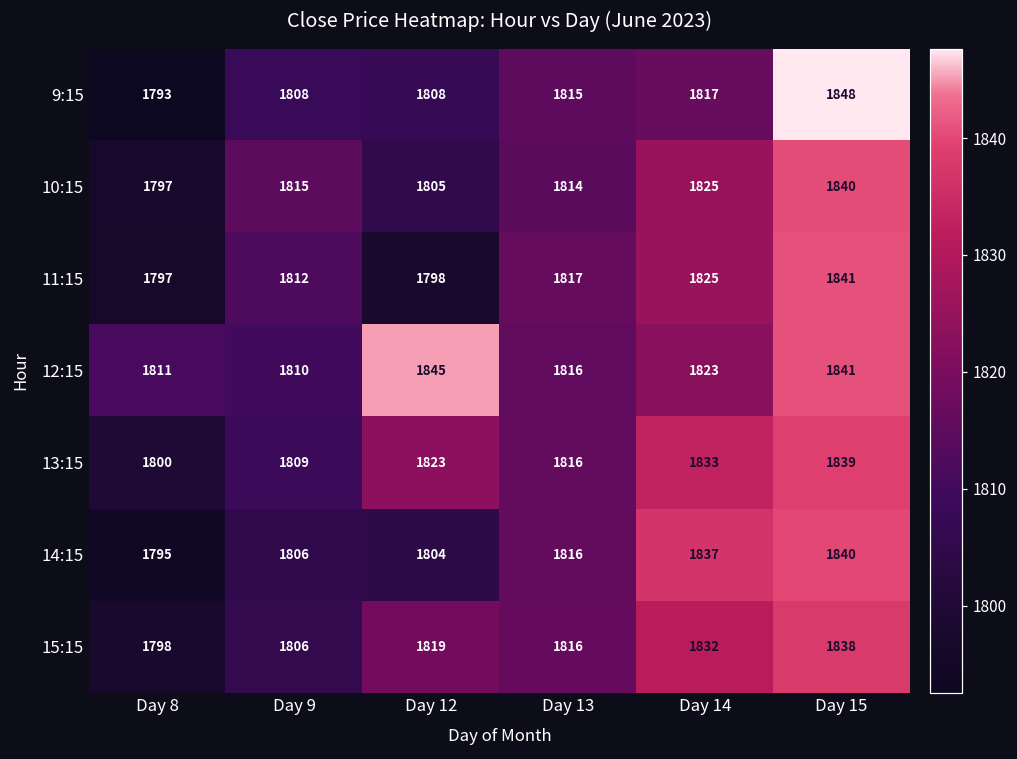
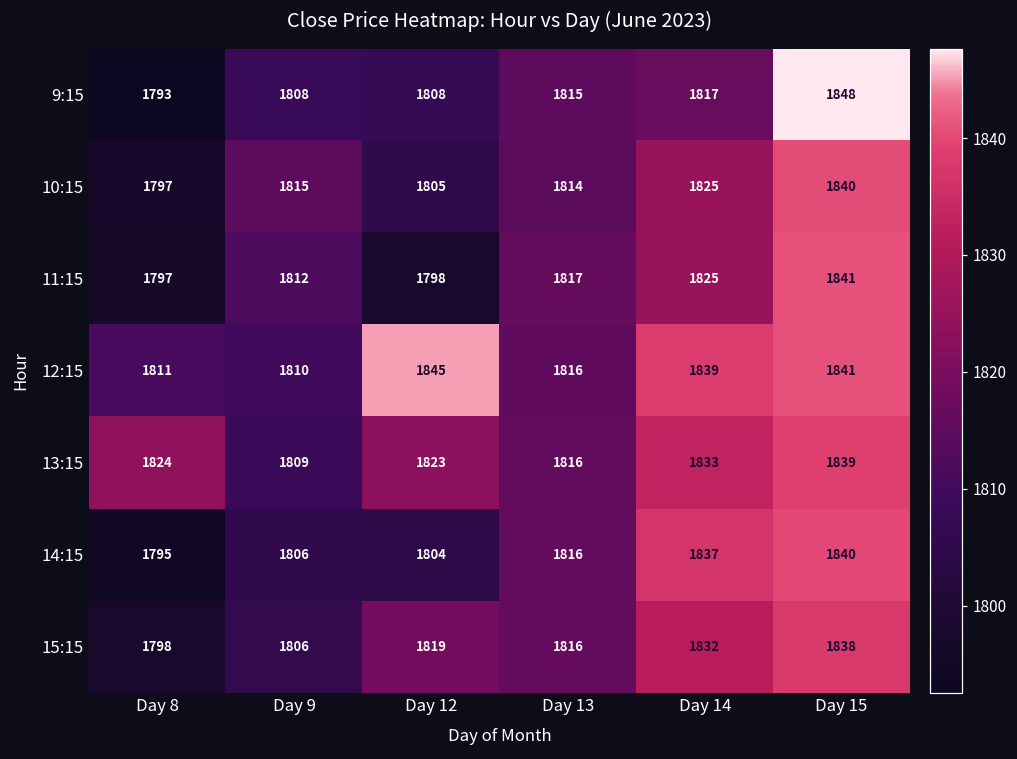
  {
    "9:15": {
      "Day 8": 1793,
      "Day 9": 1808,
      "Day 12": 1808,
      "Day 13": 1815,
      "Day 14": 1817,
      "Day 15": 1848
    },
    "10:15": {
      "Day 8": 1797,
      "Day 9": 1815,
      "Day 12": 1805,
      "Day 13": 1814,
      "Day 14": 1825,
      "Day 15": 1840
    },
    "11:15": {
      "Day 8": 1797,
      "Day 9": 1812,
      "Day 12": 1798,
      "Day 13": 1817,
      "Day 14": 1825,
      "Day 15": 1841
    },
    "12:15": {
      "Day 8": 1811,
      "Day 9": 1810,
      "Day 12": 1845,
      "Day 13": 1816,
-     "Day 14": 1823,
+     "Day 14": 1839,
      "Day 15": 1841
    },
    "13:15": {
-     "Day 8": 1800,
+     "Day 8": 1824,
      "Day 9": 1809,
      "Day 12": 1823,
      "Day 13": 1816,
      "Day 14": 1833,
      "Day 15": 1839
    },
    "14:15": {
      "Day 8": 1795,
      "Day 9": 1806,
      "Day 12": 1804,
      "Day 13": 1816,
      "Day 14": 1837,
      "Day 15": 1840
    },
    "15:15": {
      "Day 8": 1798,
      "Day 9": 1806,
      "Day 12": 1819,
      "Day 13": 1816,
      "Day 14": 1832,
      "Day 15": 1838
    }
  }
